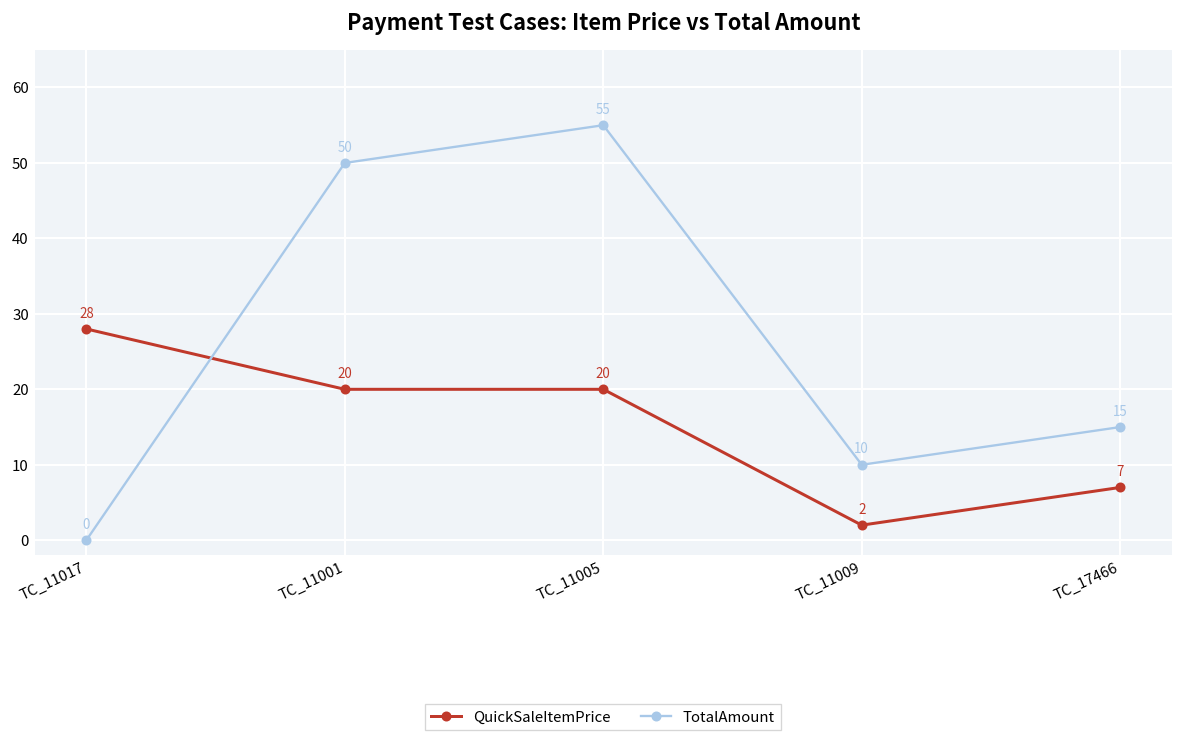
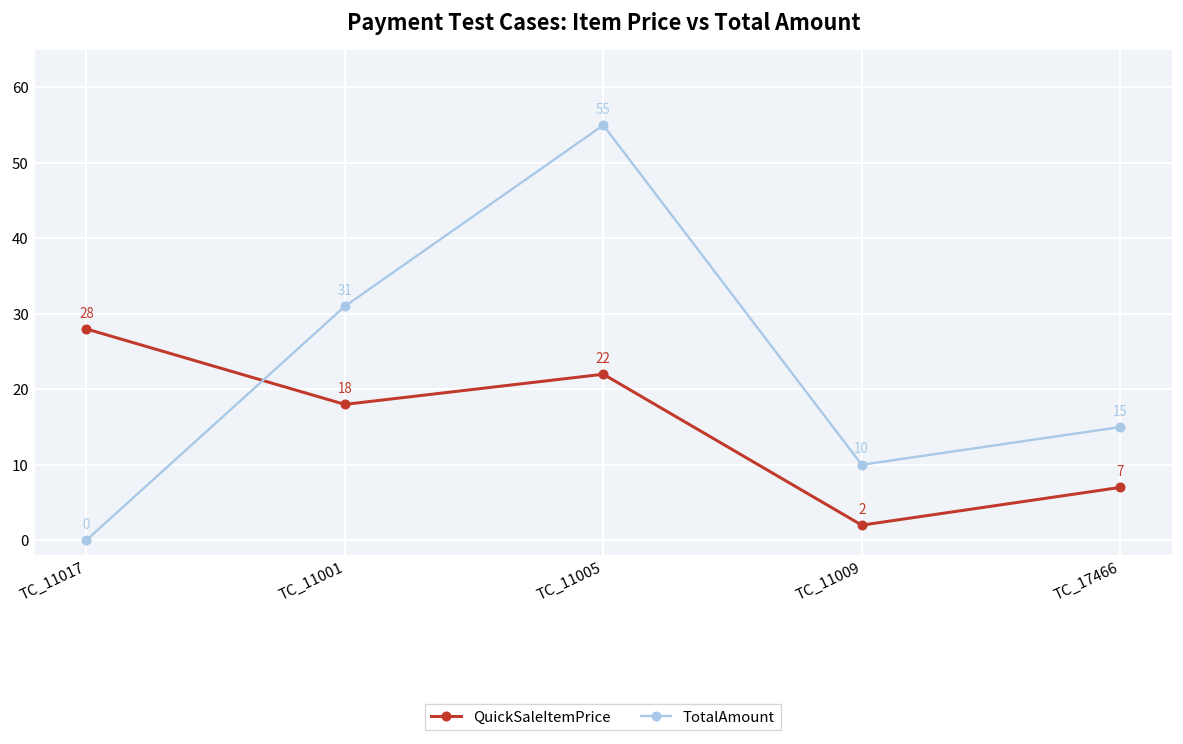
  {
    "QuickSaleItemPrice": {
      "TC_11017": 28,
-     "TC_11001": 20,
-     "TC_11005": 20,
+     "TC_11001": 18,
+     "TC_11005": 22,
      "TC_11009": 2,
      "TC_17466": 7
    },
    "TotalAmount": {
      "TC_11017": 0,
-     "TC_11001": 50,
+     "TC_11001": 31,
      "TC_11005": 55,
      "TC_11009": 10,
      "TC_17466": 15
    }
  }
